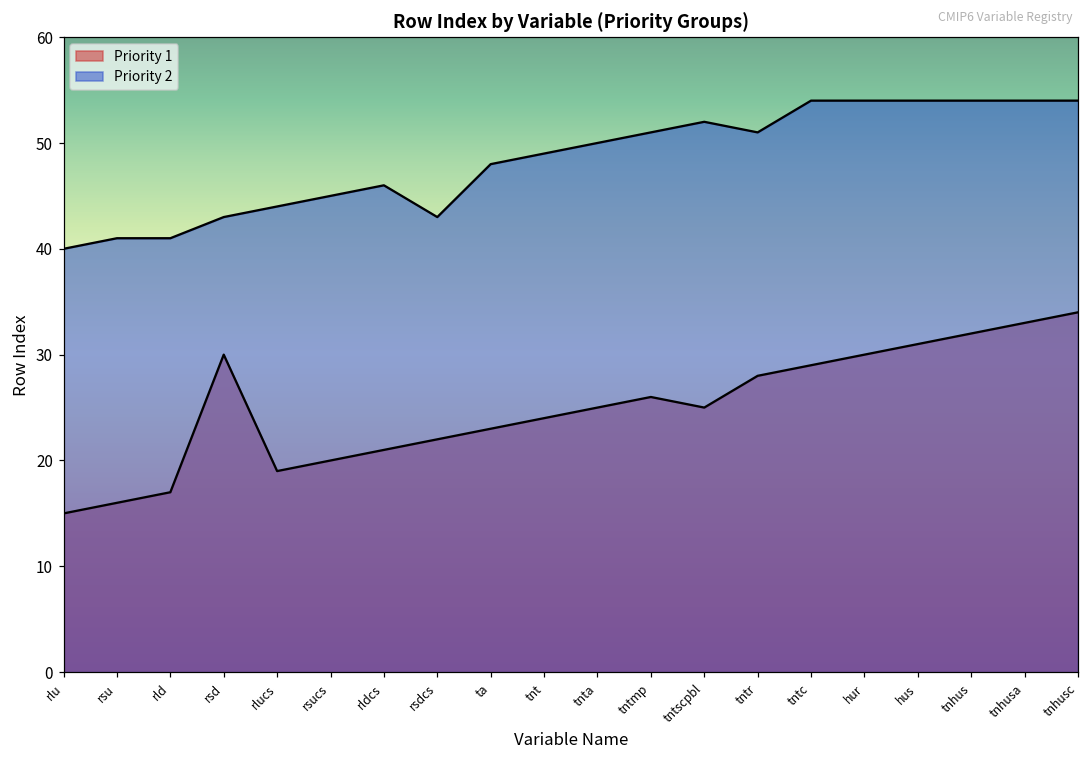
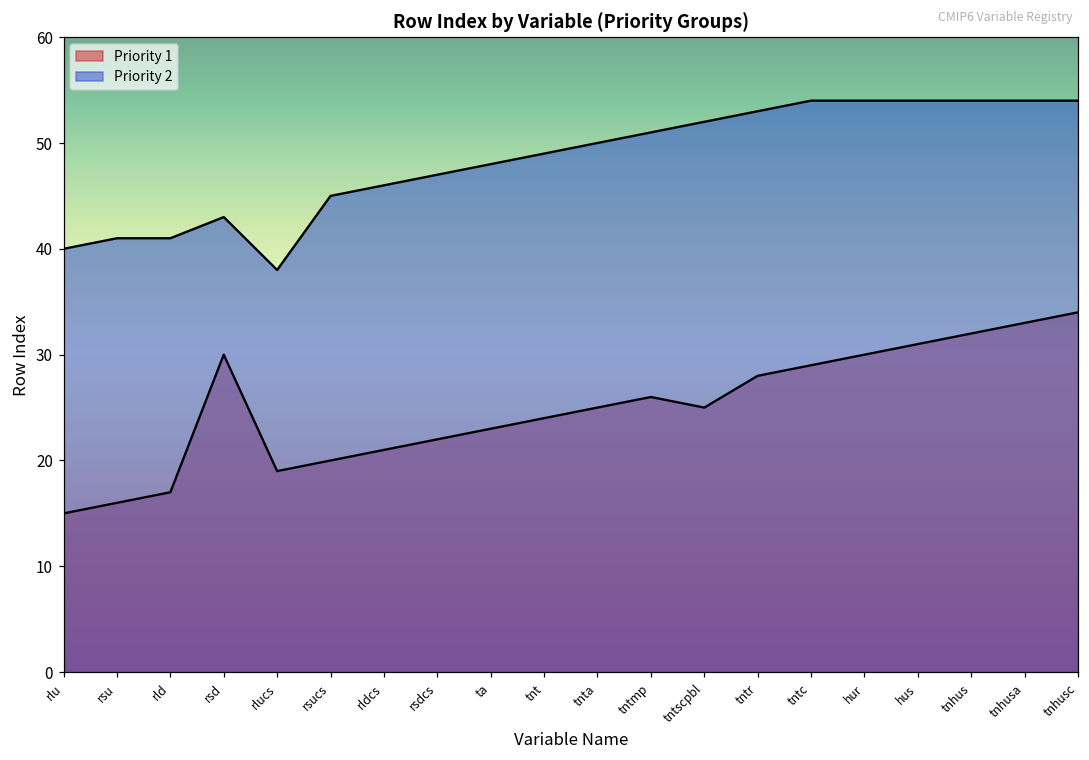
  {
    "Priority 1": {
      "rlu": 15,
      "rsu": 16,
      "rld": 17,
      "rsd": 30,
      "rlucs": 19,
      "rsucs": 20,
      "rldcs": 21,
      "rsdcs": 22,
      "ta": 23,
      "tnt": 24,
      "tnta": 25,
      "tntmp": 26,
      "tntscpbl": 25,
      "tntr": 28,
      "tntc": 29,
      "hur": 30,
      "hus": 31,
      "tnhus": 32,
      "tnhusa": 33,
      "tnhusc": 34
    },
    "Priority 2": {
      "rlu": 40,
      "rsu": 41,
      "rld": 41,
      "rsd": 43,
-     "rlucs": 44,
+     "rlucs": 38,
      "rsucs": 45,
      "rldcs": 46,
-     "rsdcs": 43,
+     "rsdcs": 47,
      "ta": 48,
      "tnt": 49,
      "tnta": 50,
      "tntmp": 51,
      "tntscpbl": 52,
-     "tntr": 51,
+     "tntr": 53,
      "tntc": 54,
      "hur": 54,
      "hus": 54,
      "tnhus": 54,
      "tnhusa": 54,
      "tnhusc": 54
    }
  }
